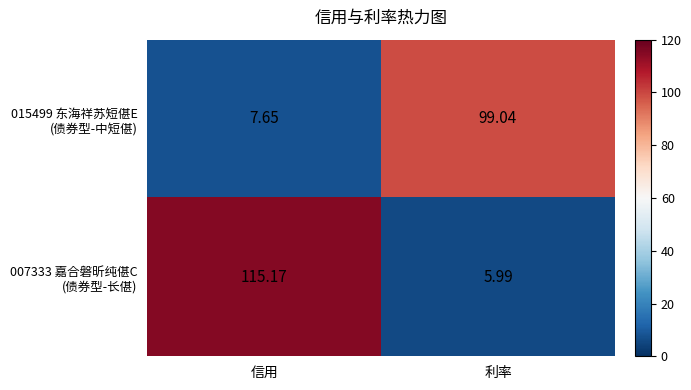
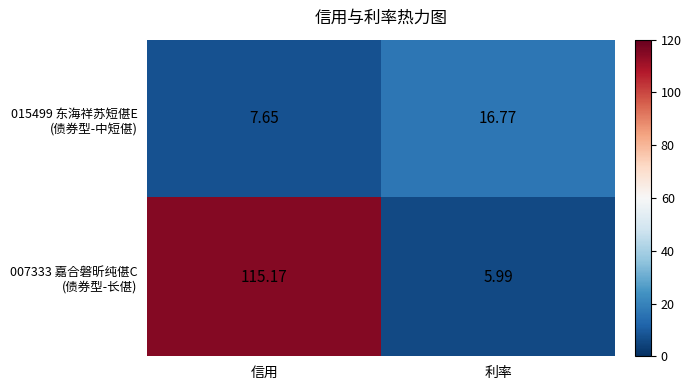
  {
    "015499 东海祥苏短偡E (债券型-中短偡)": {
      "信用": 7.65,
-     "利率": 99.04
+     "利率": 16.77
    },
    "007333 嘉合磐昕纯偡C (债券型-长偡)": {
      "信用": 115.17,
      "利率": 5.99
    }
  }
